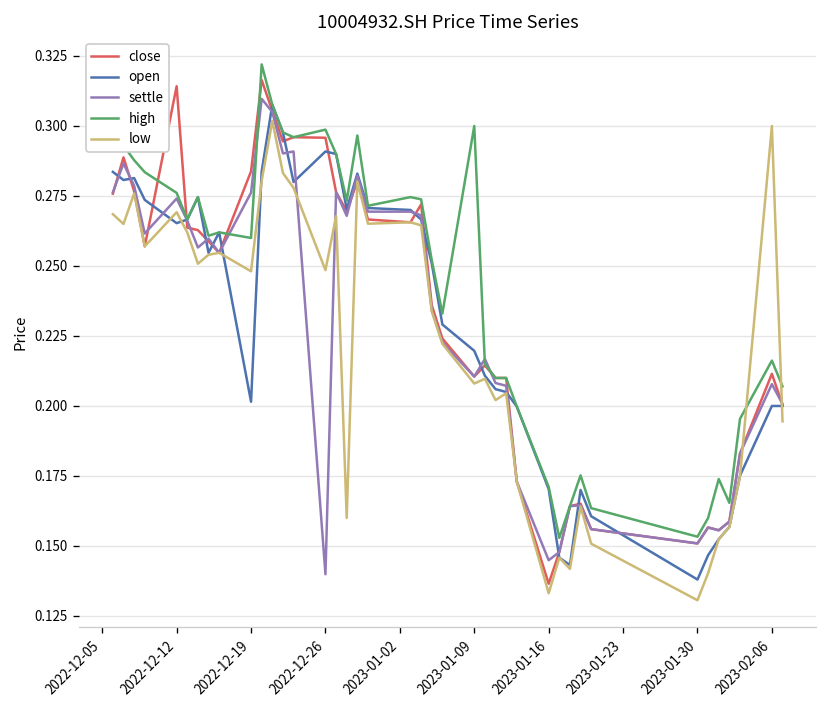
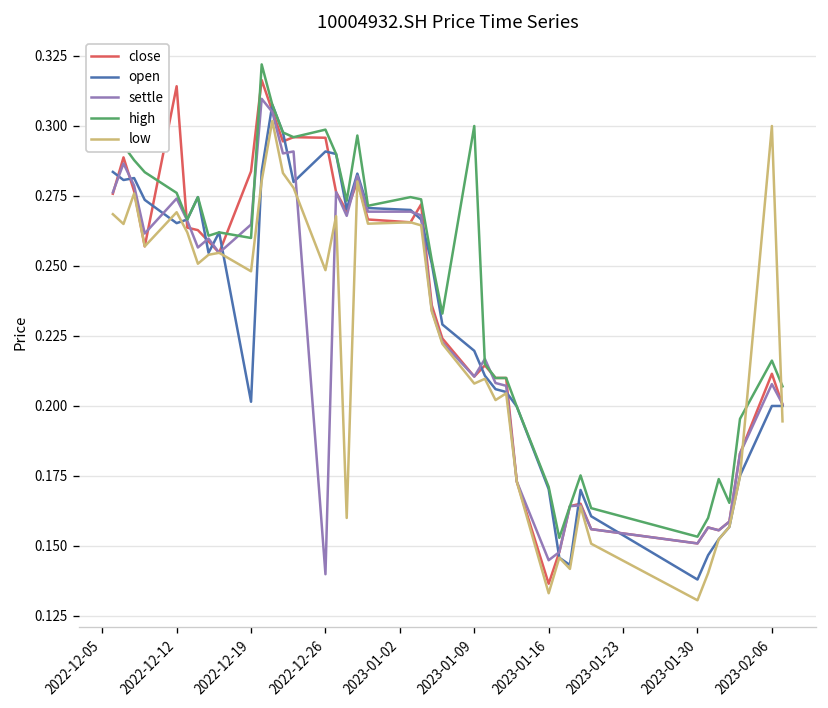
  {
    "close": {
      "2022-12-12": 0.314,
      "2022-12-19": 0.284,
      "2022-12-26": 0.296,
      "2023-01-16": 0.137,
      "2023-02-06": 0.212
    },
    "open": {
      "2022-12-12": 0.265,
      "2022-12-19": 0.202,
      "2022-12-26": 0.291,
      "2023-01-09": 0.220,
      "2023-01-30": 0.138,
      "2023-02-06": 0.200
    },
    "settle": {
      "2022-12-12": 0.274,
-     "2022-12-19": 0.276,
+     "2022-12-19": 0.265,
      "2022-12-26": 0.140,
      "2023-01-16": 0.145,
      "2023-02-06": 0.208
    },
    "high": {
      "2022-12-12": 0.276,
      "2022-12-19": 0.260,
      "2022-12-26": 0.299,
      "2023-01-09": 0.300,
      "2023-01-30": 0.153,
      "2023-02-06": 0.216
    },
    "low": {
      "2022-12-12": 0.269,
      "2022-12-19": 0.248,
      "2022-12-26": 0.249,
      "2023-01-09": 0.208,
      "2023-01-16": 0.133,
      "2023-01-30": 0.131,
      "2023-02-06": 0.300
    }
  }
